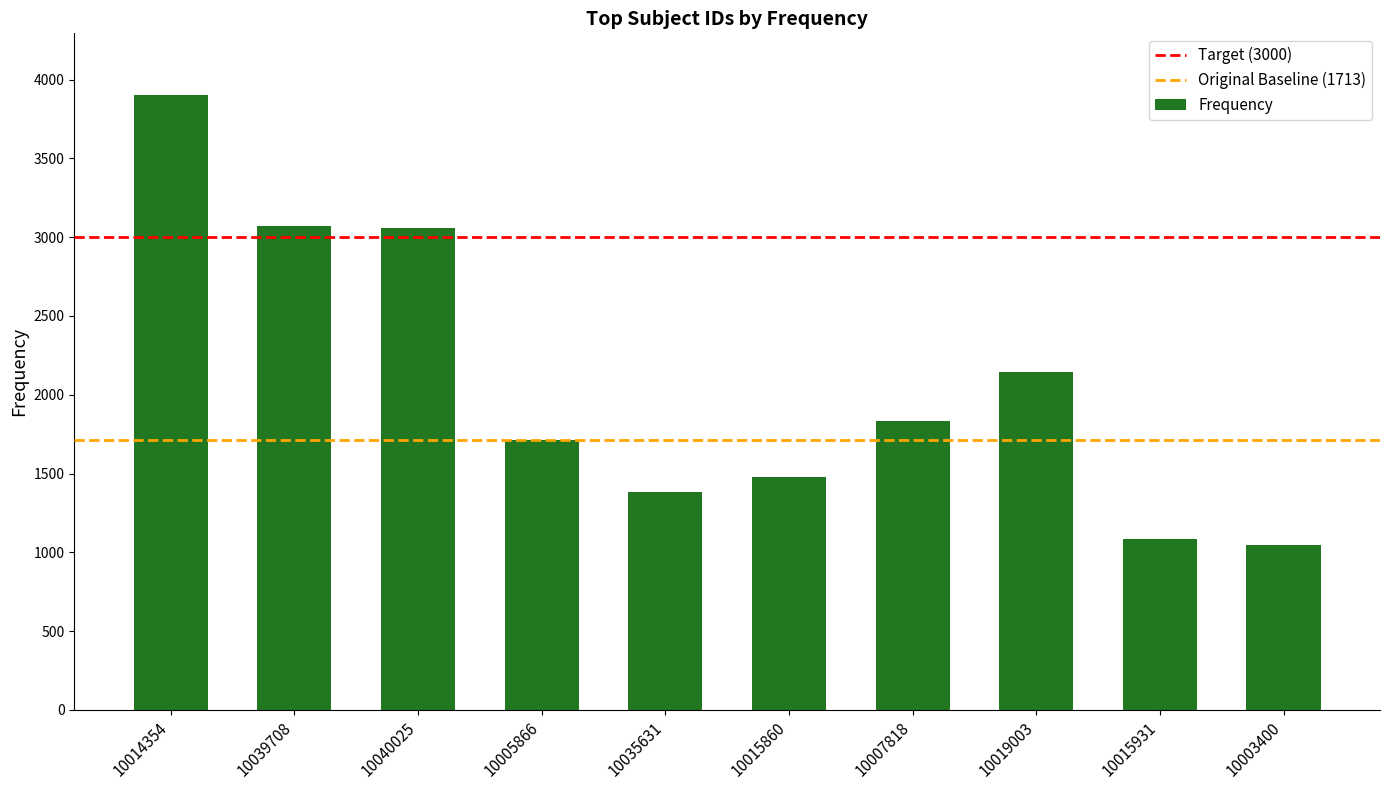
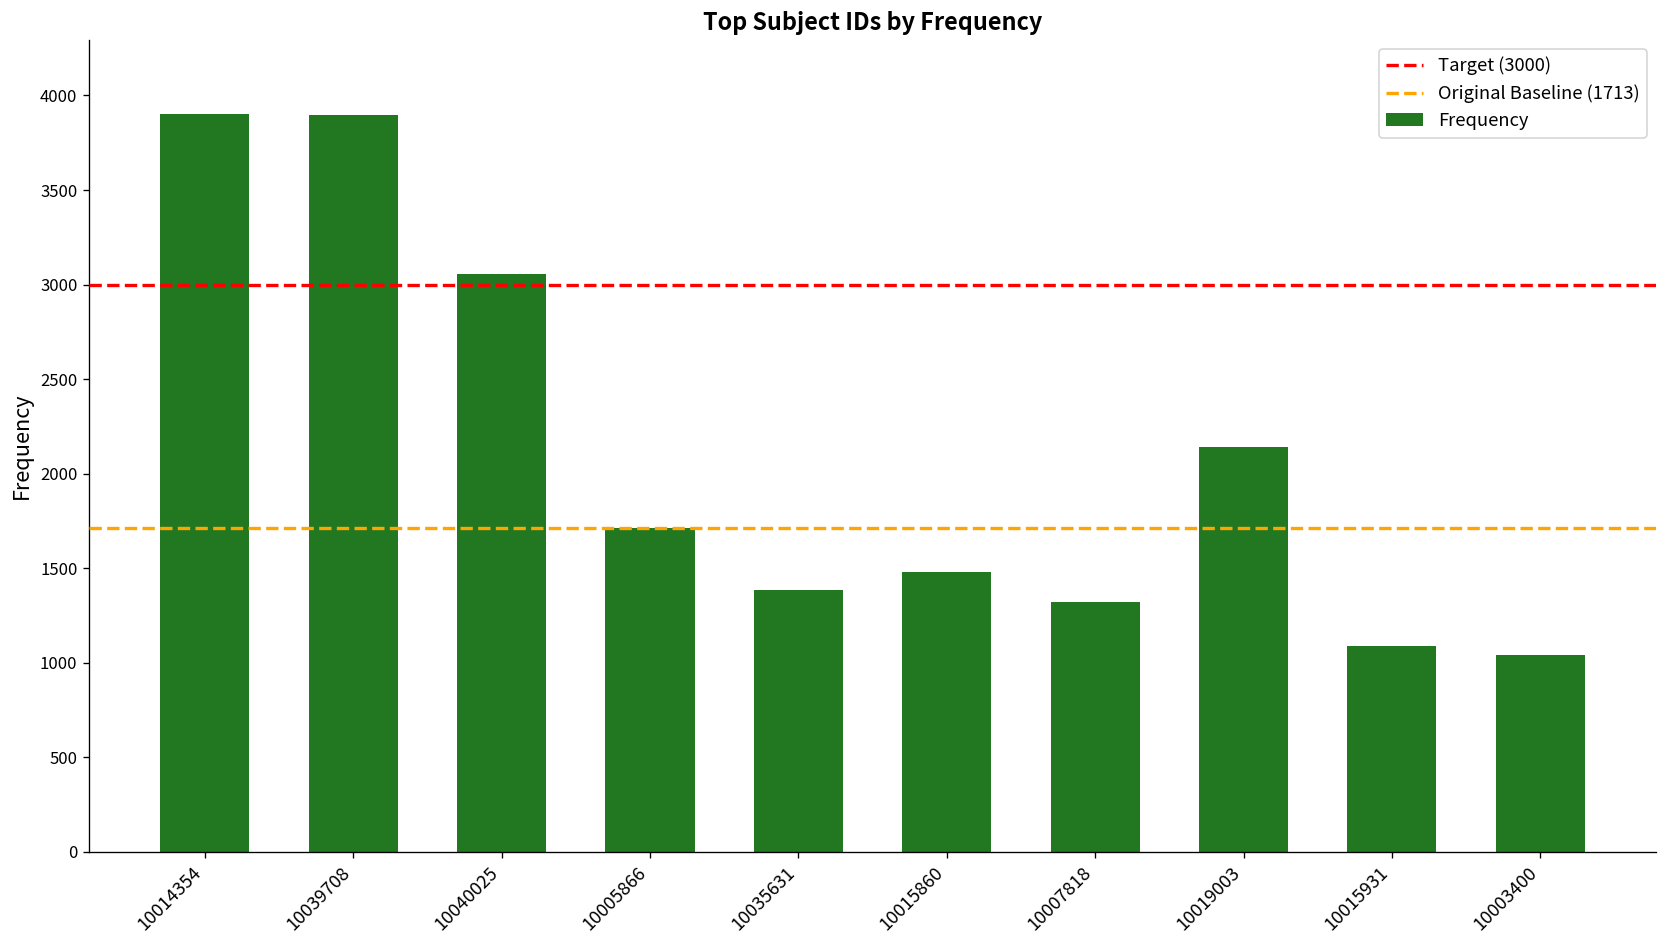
  {
    "10014354": 3900,
-   "10039708": 3070,
+   "10039708": 3900,
    "10040025": 3060,
    "10005866": 1710,
    "10035631": 1390,
    "10015860": 1480,
-   "10007818": 1830,
+   "10007818": 1320,
    "10019003": 2140,
    "10015931": 1090,
    "10003400": 1040
  }
